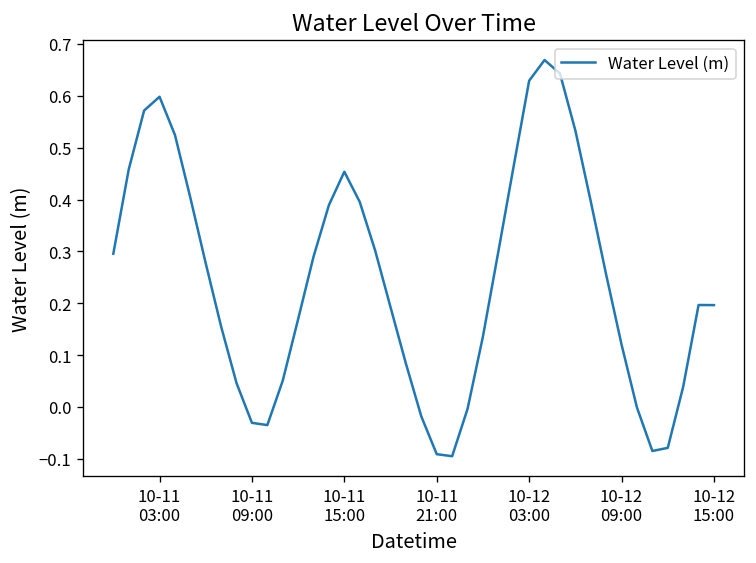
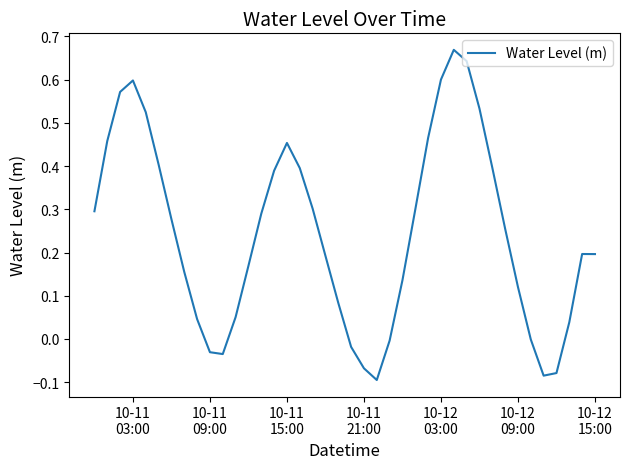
  {
    "10-11 03:00": 0.60,
    "10-11 09:00": -0.03,
    "10-11 15:00": 0.45,
-   "10-11 21:00": -0.09,
-   "10-12 03:00": 0.63,
+   "10-11 21:00": -0.07,
+   "10-12 03:00": 0.60,
    "10-12 09:00": 0.12,
    "10-12 15:00": 0.20
  }
